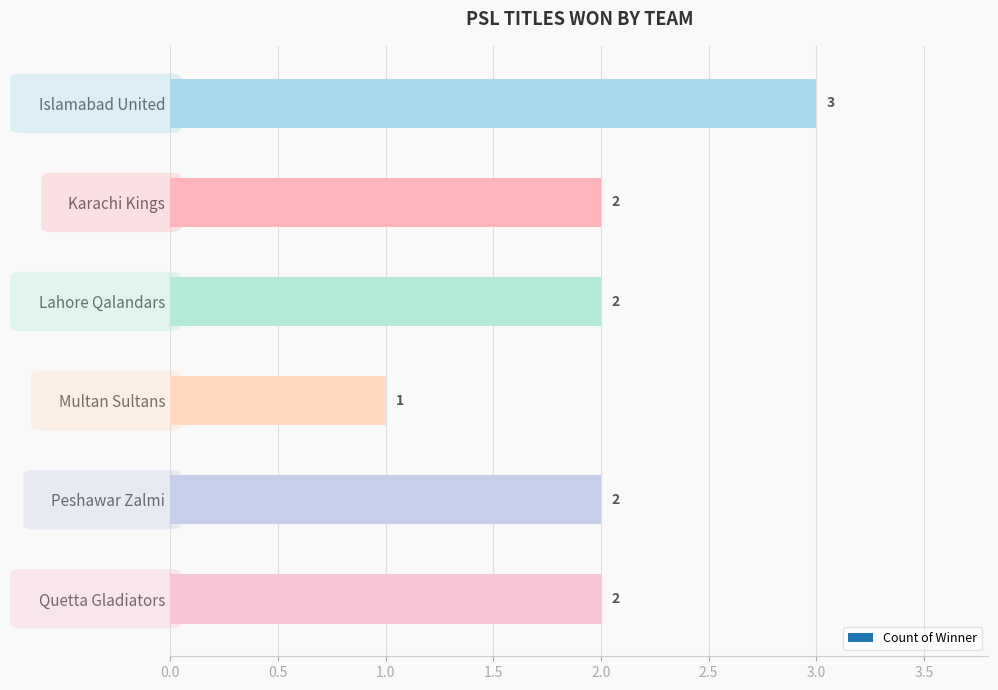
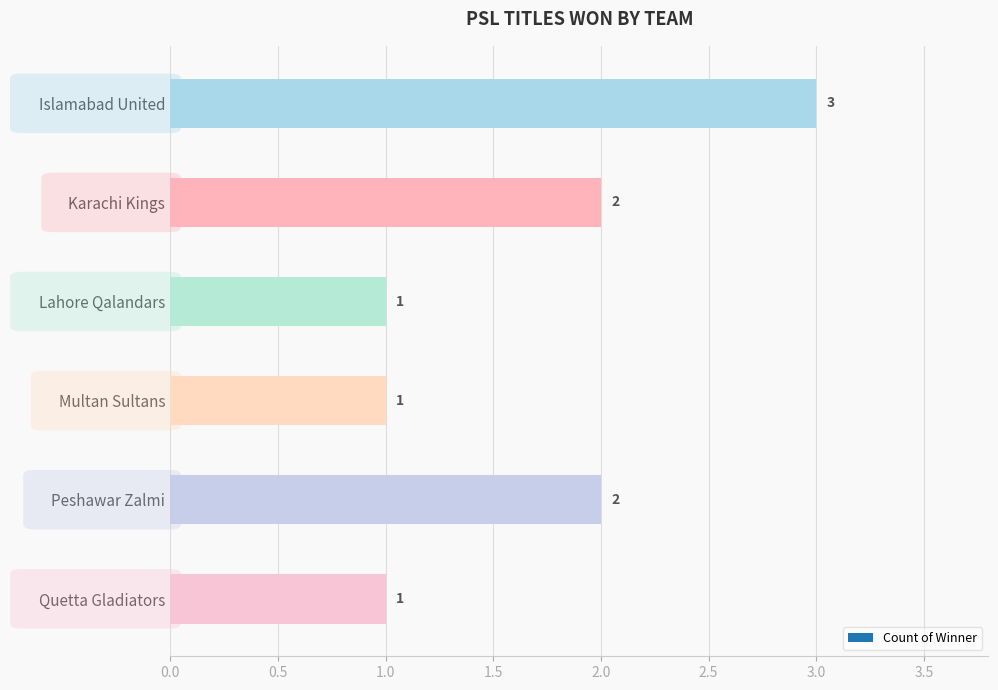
  {
    "Islamabad United": 3,
    "Karachi Kings": 2,
-   "Lahore Qalandars": 2,
+   "Lahore Qalandars": 1,
    "Multan Sultans": 1,
    "Peshawar Zalmi": 2,
-   "Quetta Gladiators": 2
+   "Quetta Gladiators": 1
  }
